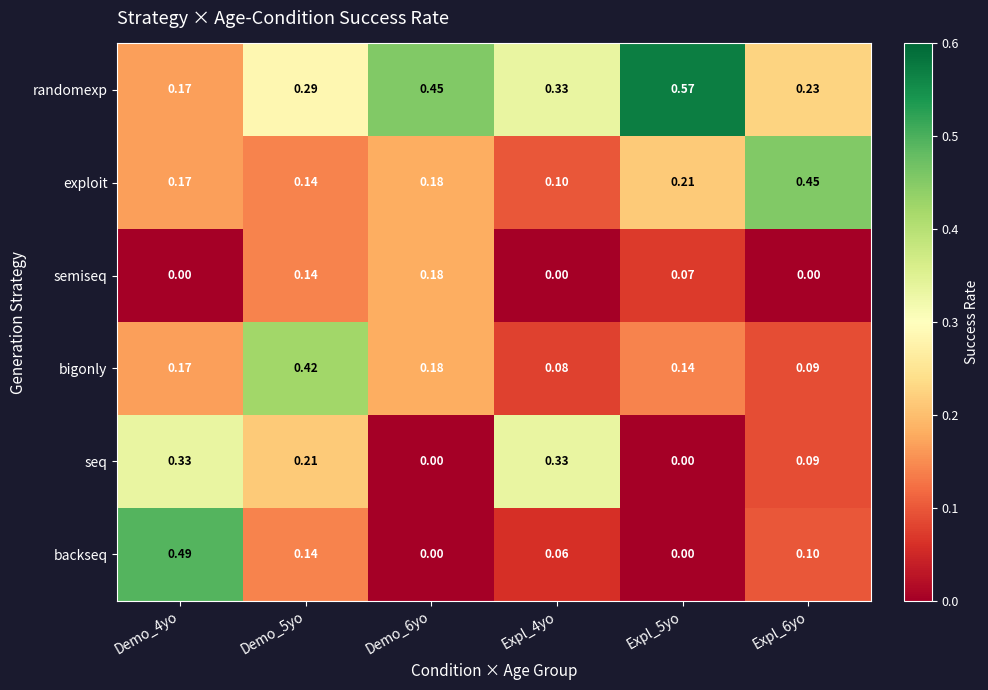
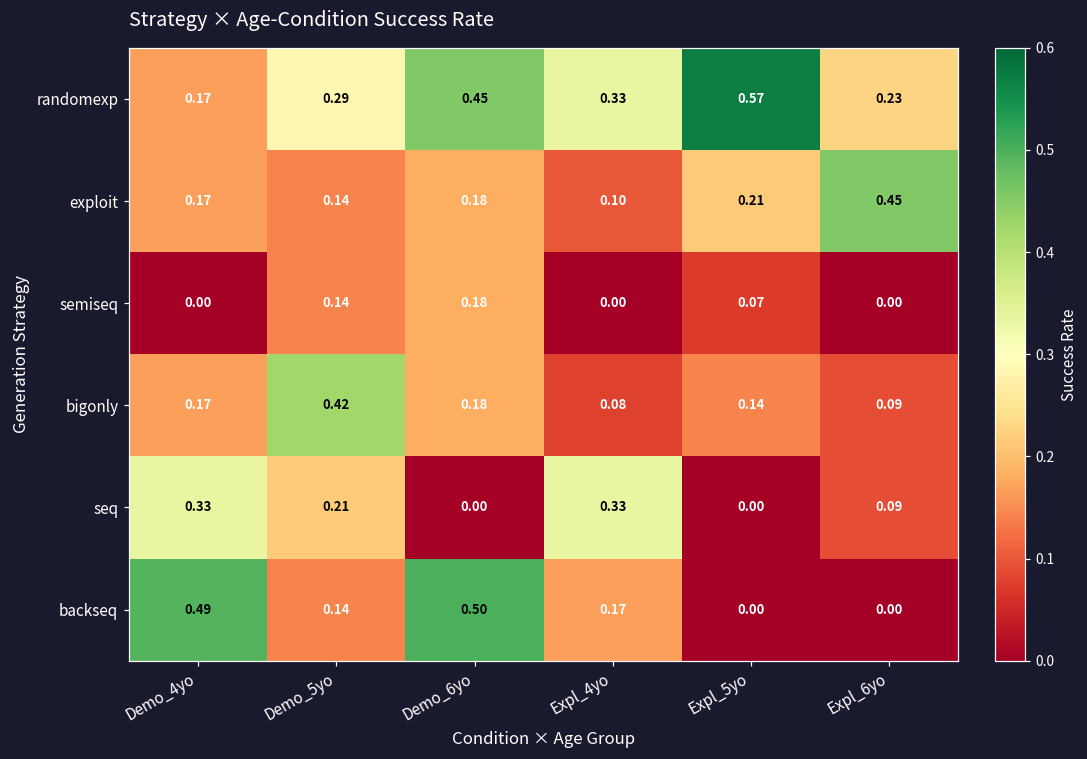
  {
    "randomexp": {
      "Demo_4yo": 0.17,
      "Demo_5yo": 0.29,
      "Demo_6yo": 0.45,
      "Expl_4yo": 0.33,
      "Expl_5yo": 0.57,
      "Expl_6yo": 0.23
    },
    "exploit": {
      "Demo_4yo": 0.17,
      "Demo_5yo": 0.14,
      "Demo_6yo": 0.18,
      "Expl_4yo": 0.10,
      "Expl_5yo": 0.21,
      "Expl_6yo": 0.45
    },
    "semiseq": {
      "Demo_4yo": 0.00,
      "Demo_5yo": 0.14,
      "Demo_6yo": 0.18,
      "Expl_4yo": 0.00,
      "Expl_5yo": 0.07,
      "Expl_6yo": 0.00
    },
    "bigonly": {
      "Demo_4yo": 0.17,
      "Demo_5yo": 0.42,
      "Demo_6yo": 0.18,
      "Expl_4yo": 0.08,
      "Expl_5yo": 0.14,
      "Expl_6yo": 0.09
    },
    "seq": {
      "Demo_4yo": 0.33,
      "Demo_5yo": 0.21,
      "Demo_6yo": 0.00,
      "Expl_4yo": 0.33,
      "Expl_5yo": 0.00,
      "Expl_6yo": 0.09
    },
    "backseq": {
      "Demo_4yo": 0.49,
      "Demo_5yo": 0.14,
-     "Demo_6yo": 0.00,
-     "Expl_4yo": 0.06,
+     "Demo_6yo": 0.50,
+     "Expl_4yo": 0.17,
      "Expl_5yo": 0.00,
-     "Expl_6yo": 0.10
+     "Expl_6yo": 0.00
    }
  }
